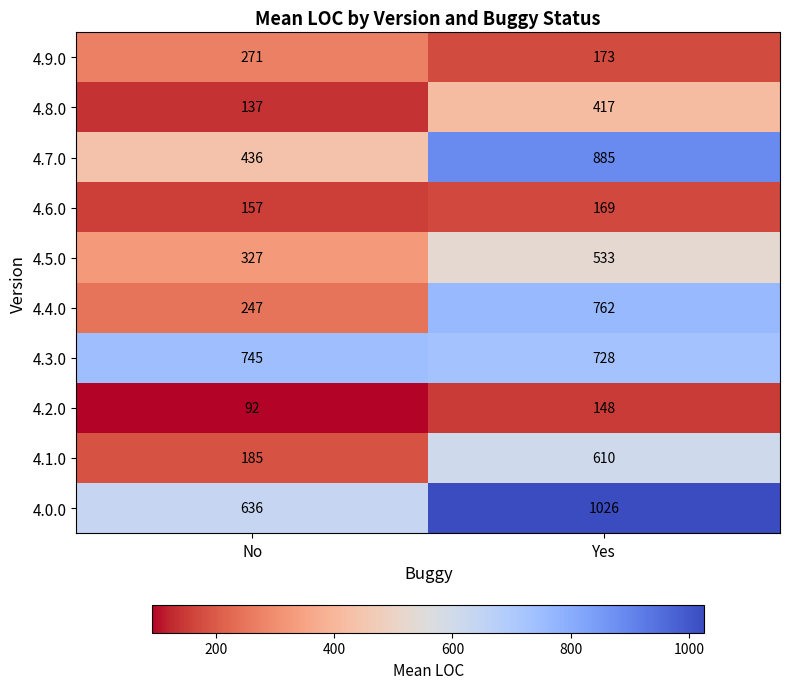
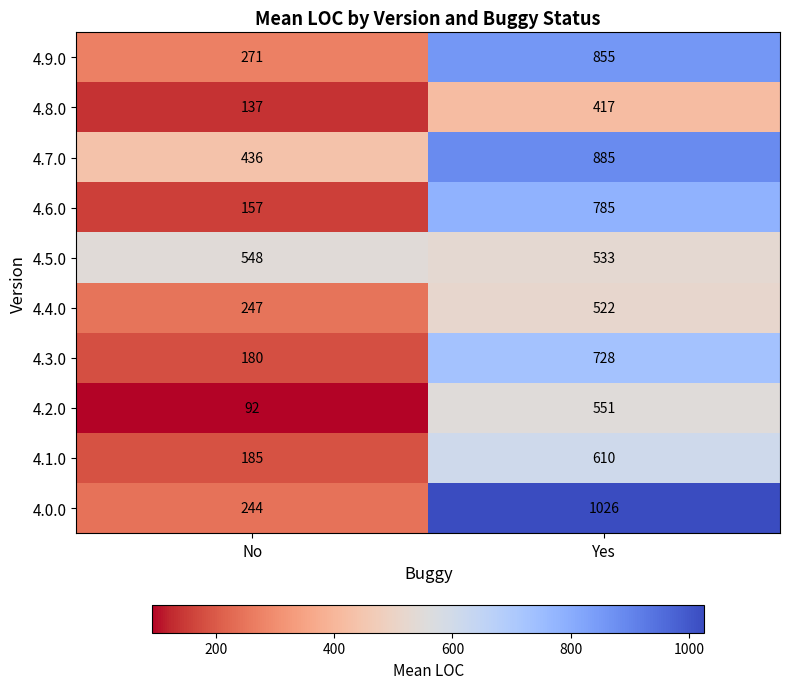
  {
    "4.9.0": {
      "No": 271,
-     "Yes": 173
+     "Yes": 855
    },
    "4.8.0": {
      "No": 137,
      "Yes": 417
    },
    "4.7.0": {
      "No": 436,
      "Yes": 885
    },
    "4.6.0": {
      "No": 157,
-     "Yes": 169
+     "Yes": 785
    },
    "4.5.0": {
-     "No": 327,
+     "No": 548,
      "Yes": 533
    },
    "4.4.0": {
      "No": 247,
-     "Yes": 762
+     "Yes": 522
    },
    "4.3.0": {
-     "No": 745,
+     "No": 180,
      "Yes": 728
    },
    "4.2.0": {
      "No": 92,
-     "Yes": 148
+     "Yes": 551
    },
    "4.1.0": {
      "No": 185,
      "Yes": 610
    },
    "4.0.0": {
-     "No": 636,
+     "No": 244,
      "Yes": 1026
    }
  }
